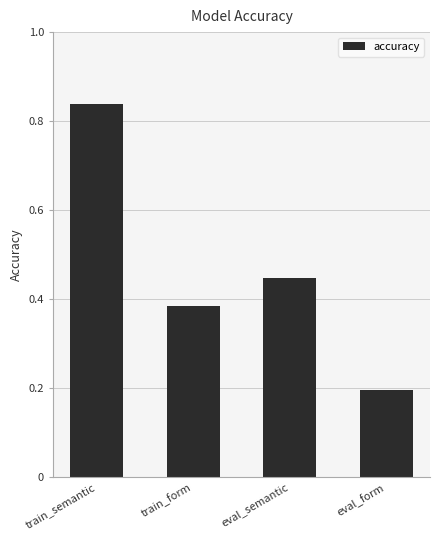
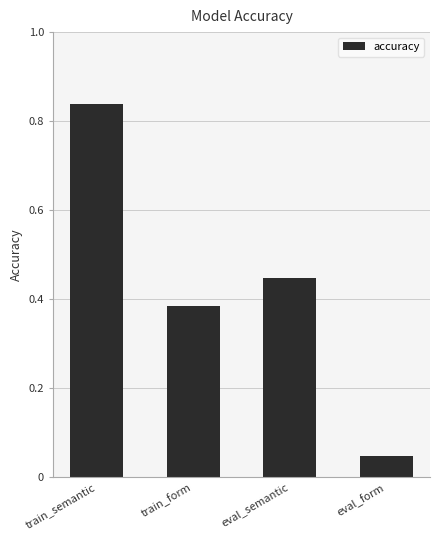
  {
    "train_semantic": 0.84,
    "train_form": 0.38,
    "eval_semantic": 0.45,
-   "eval_form": 0.20
+   "eval_form": 0.05
  }
